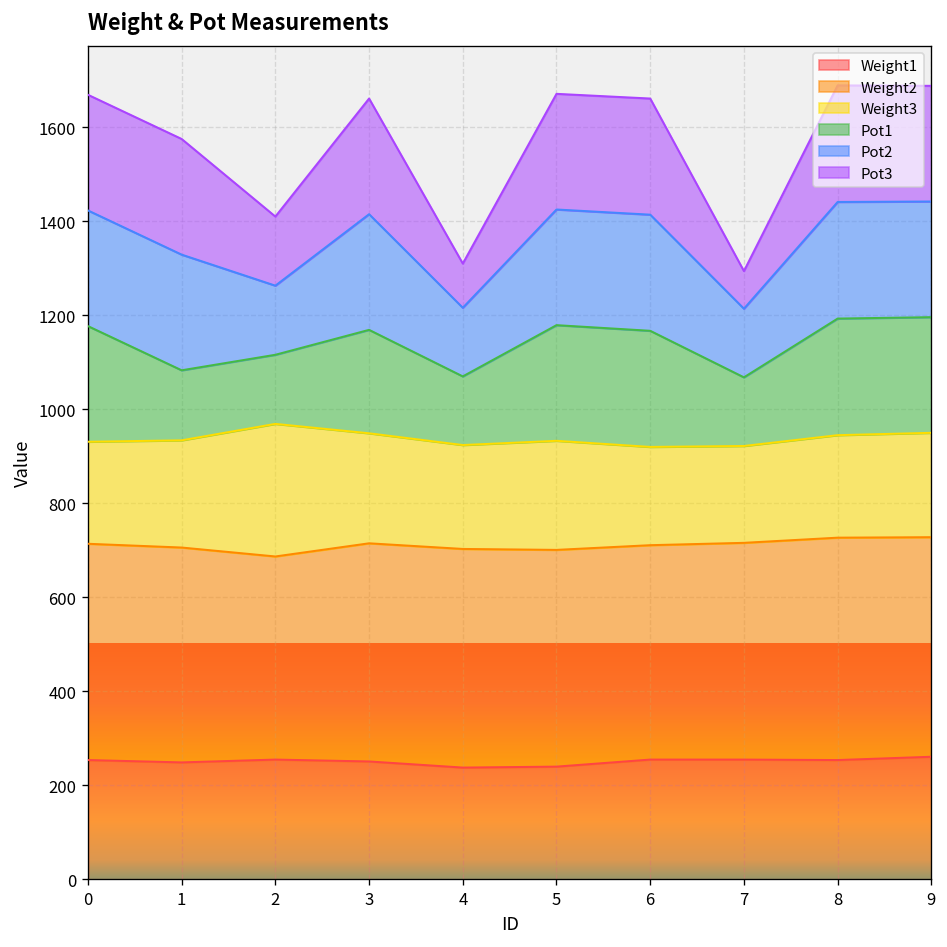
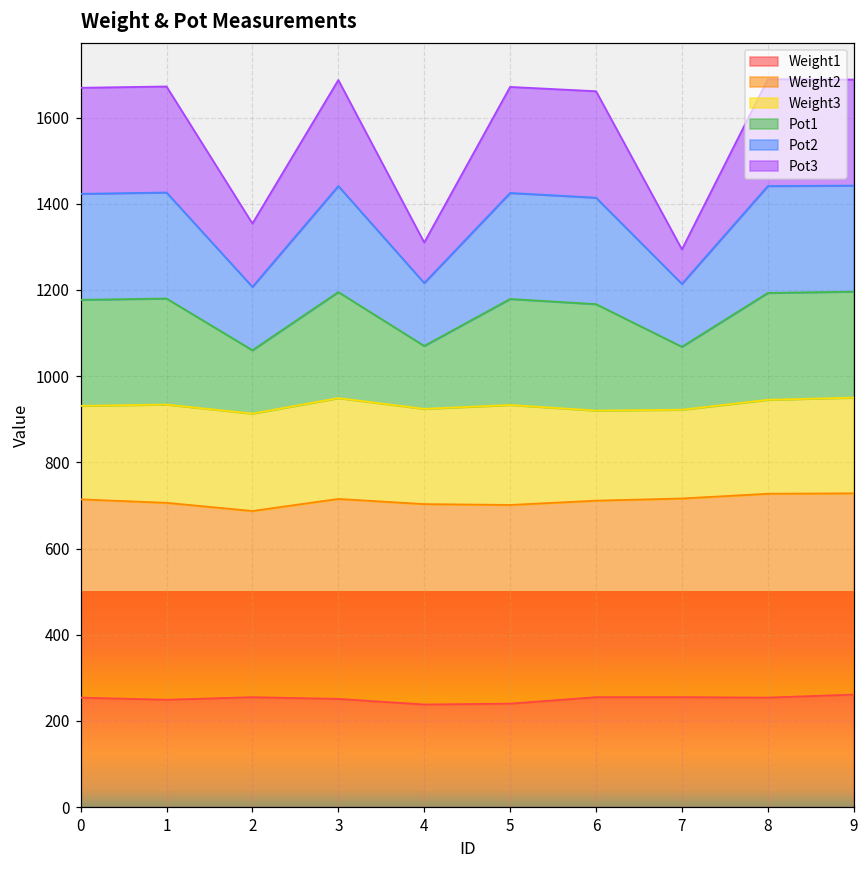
  {
    "Weight1": {
      "0": 250,
      "1": 250,
      "2": 260,
      "3": 250,
      "4": 240,
      "5": 240,
      "6": 260,
      "7": 260,
      "8": 250,
      "9": 260
    },
    "Weight2": {
      "0": 460,
      "1": 460,
      "2": 430,
      "3": 460,
      "4": 470,
      "5": 460,
      "6": 460,
      "7": 460,
      "8": 470,
      "9": 470
    },
    "Weight3": {
      "0": 220,
      "1": 230,
-     "2": 280,
+     "2": 230,
      "3": 230,
      "4": 220,
      "5": 230,
      "6": 210,
      "7": 210,
      "8": 220,
      "9": 220
    },
    "Pot1": {
      "0": 250,
-     "1": 150,
+     "1": 250,
      "2": 150,
-     "3": 220,
+     "3": 250,
      "4": 150,
      "5": 250,
      "6": 250,
      "7": 150,
      "8": 250,
      "9": 250
    },
    "Pot2": {
      "0": 250,
      "1": 250,
      "2": 150,
      "3": 250,
      "4": 150,
      "5": 250,
      "6": 250,
      "7": 150,
      "8": 250,
      "9": 250
    },
    "Pot3": {
      "0": 250,
      "1": 250,
      "2": 150,
      "3": 250,
      "4": 90,
      "5": 250,
      "6": 250,
      "7": 80,
      "9": 250
    }
  }
